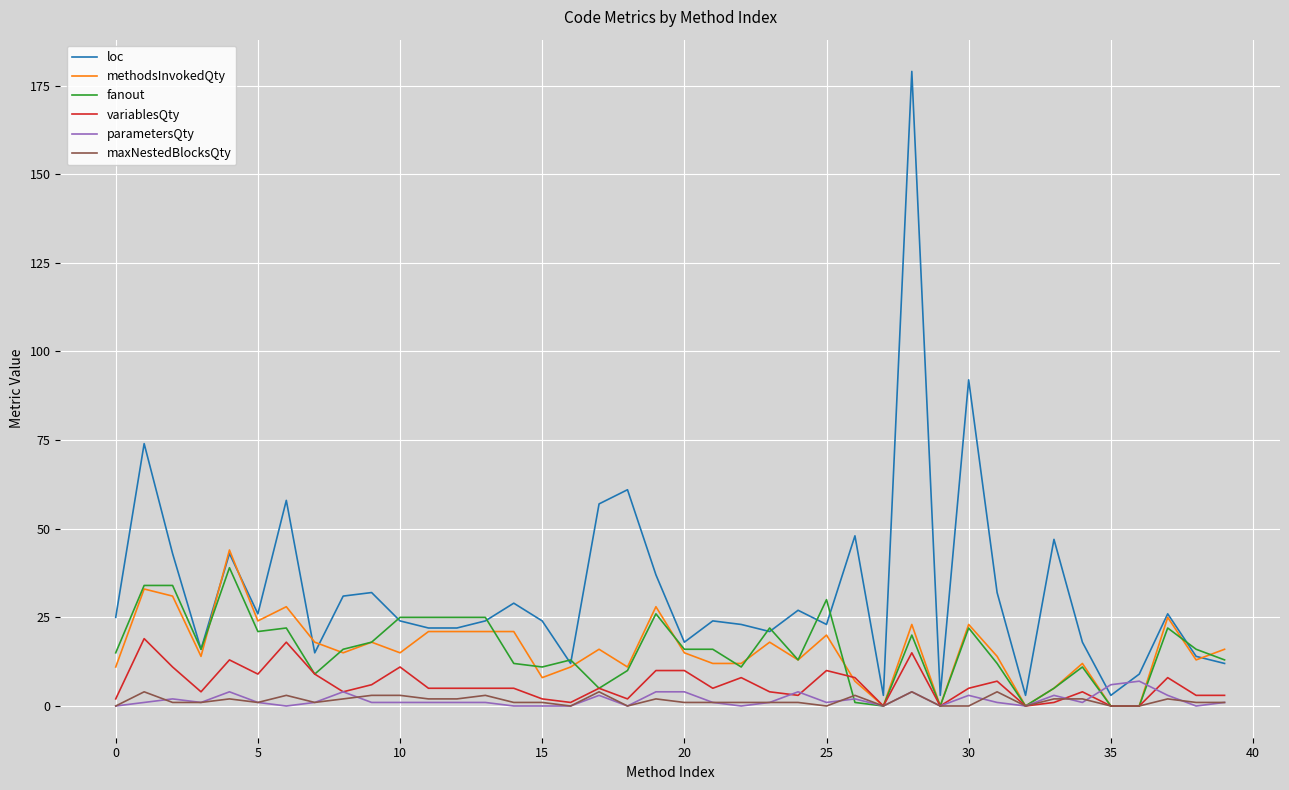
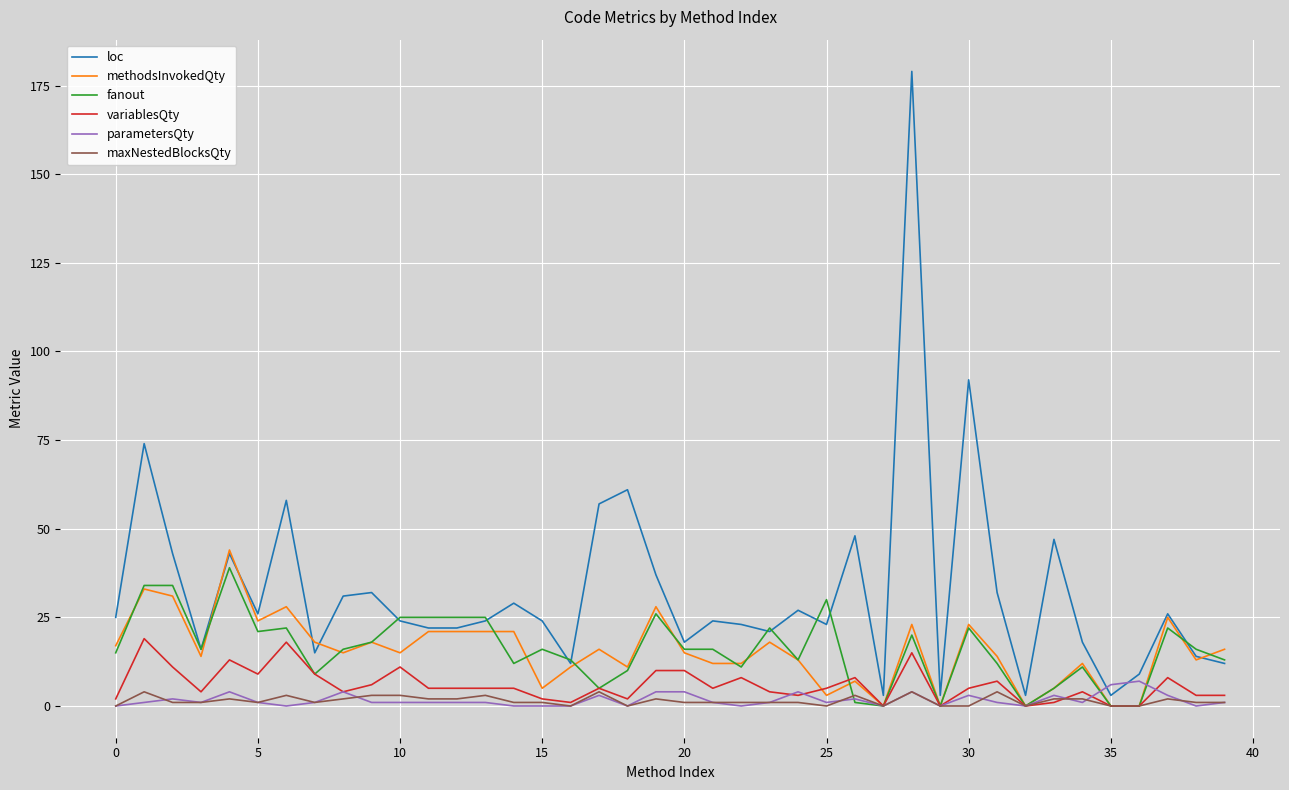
  {
    "loc": {
      "0": 25,
      "5": 26,
      "10": 24,
      "15": 24,
      "20": 18,
      "25": 23,
      "30": 92,
      "35": 3
    },
    "methodsInvokedQty": {
-     "0": 11,
+     "0": 17,
      "5": 24,
      "10": 15,
-     "15": 8,
+     "15": 5,
      "20": 15,
-     "25": 20,
+     "25": 3,
      "30": 23
    },
    "fanout": {
      "0": 15,
      "5": 21,
      "10": 25,
-     "15": 11,
+     "15": 16,
      "20": 16,
      "25": 30,
      "30": 22
    },
    "variablesQty": {
      "0": 2,
      "5": 9,
      "10": 11,
      "15": 2,
      "20": 10,
-     "25": 10,
+     "25": 5,
      "30": 5
    },
    "parametersQty": {
      "10": 1,
      "15": 0,
      "20": 4,
      "25": 1,
      "30": 3,
      "35": 6
    },
    "maxNestedBlocksQty": {
      "10": 3,
      "15": 1,
      "20": 1,
      "25": 0,
      "30": 0
    }
  }
